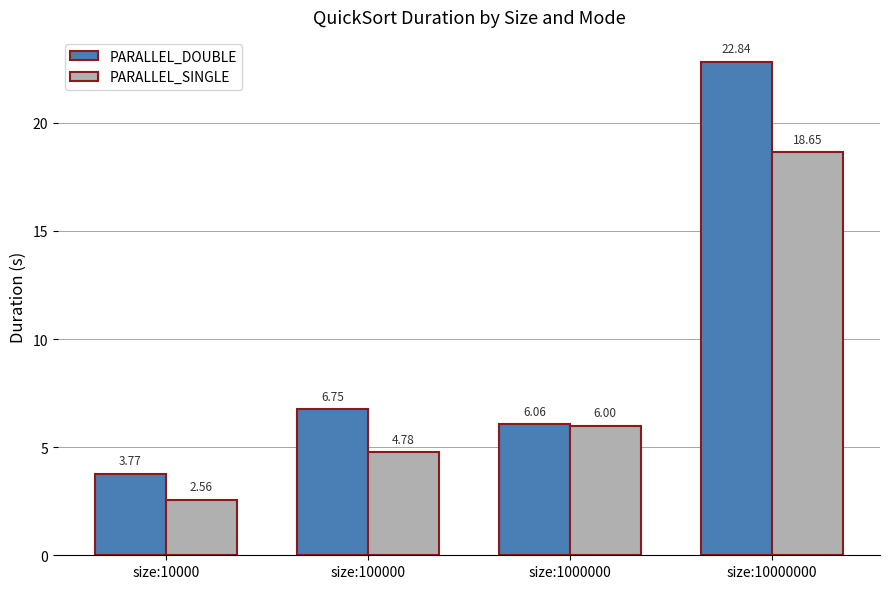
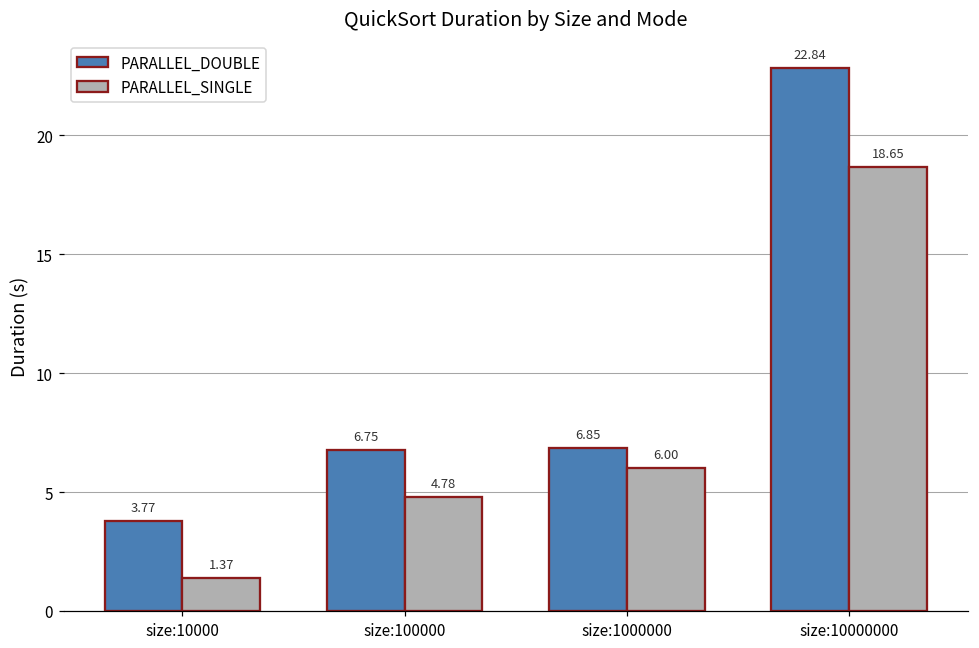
  {
    "PARALLEL_DOUBLE": {
      "size:10000": 3.77,
      "size:100000": 6.75,
-     "size:1000000": 6.06,
+     "size:1000000": 6.85,
      "size:10000000": 22.84
    },
    "PARALLEL_SINGLE": {
-     "size:10000": 2.56,
+     "size:10000": 1.37,
      "size:100000": 4.78,
      "size:1000000": 6.00,
      "size:10000000": 18.65
    }
  }
